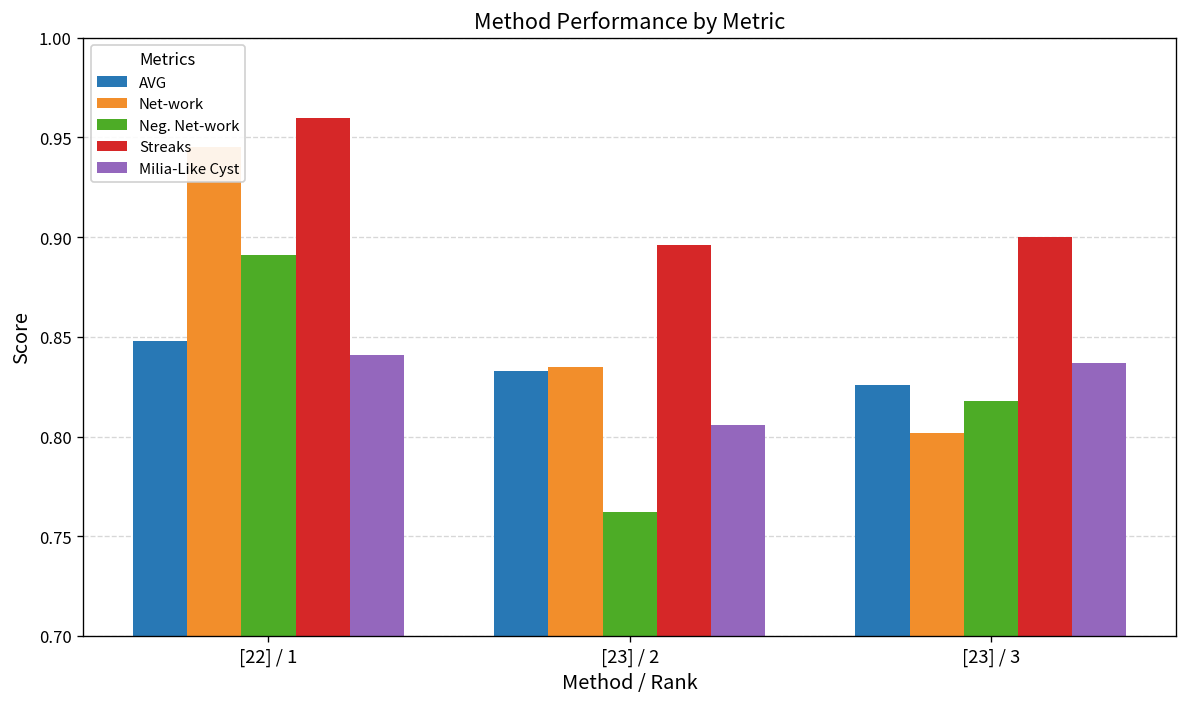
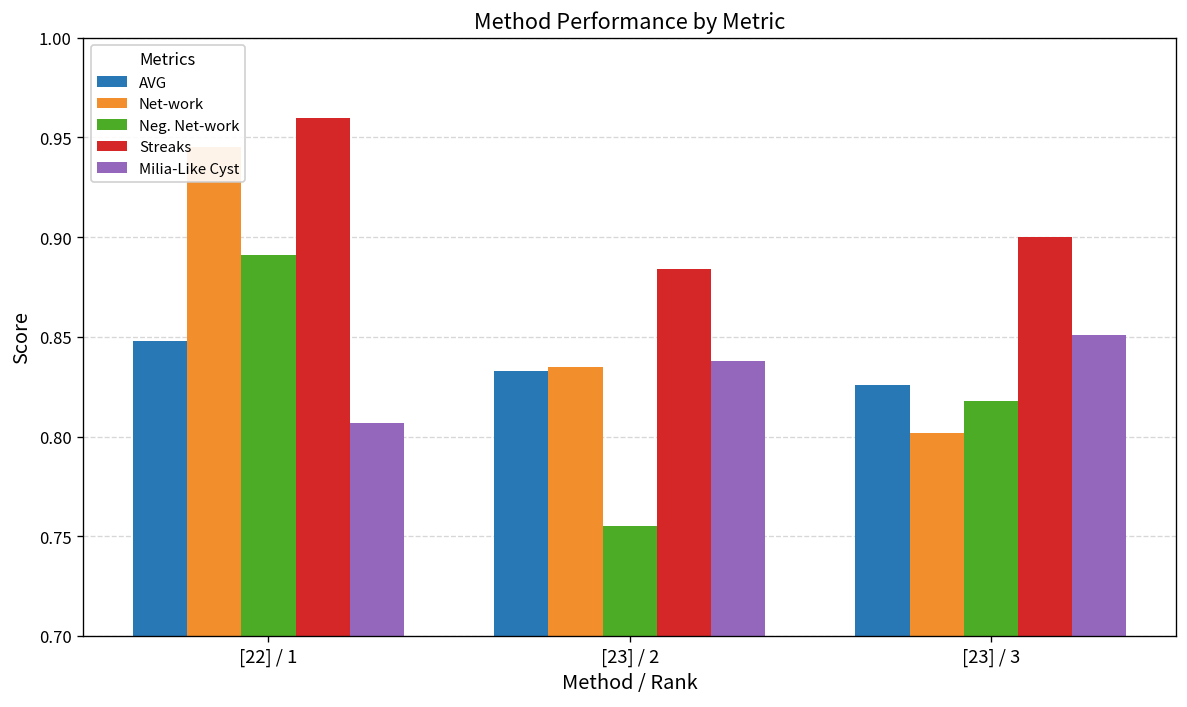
  {
    "AVG": {
      "[22] / 1": 0.848,
      "[23] / 2": 0.833,
      "[23] / 3": 0.826
    },
    "Net-work": {
      "[23] / 2": 0.835,
      "[23] / 3": 0.802
    },
    "Neg. Net-work": {
      "[22] / 1": 0.891,
-     "[23] / 2": 0.762,
+     "[23] / 2": 0.755,
      "[23] / 3": 0.818
    },
    "Streaks": {
      "[22] / 1": 0.960,
-     "[23] / 2": 0.896,
+     "[23] / 2": 0.884,
      "[23] / 3": 0.900
    },
    "Milia-Like Cyst": {
-     "[22] / 1": 0.841,
-     "[23] / 2": 0.806,
-     "[23] / 3": 0.837
+     "[22] / 1": 0.807,
+     "[23] / 2": 0.838,
+     "[23] / 3": 0.851
    }
  }
